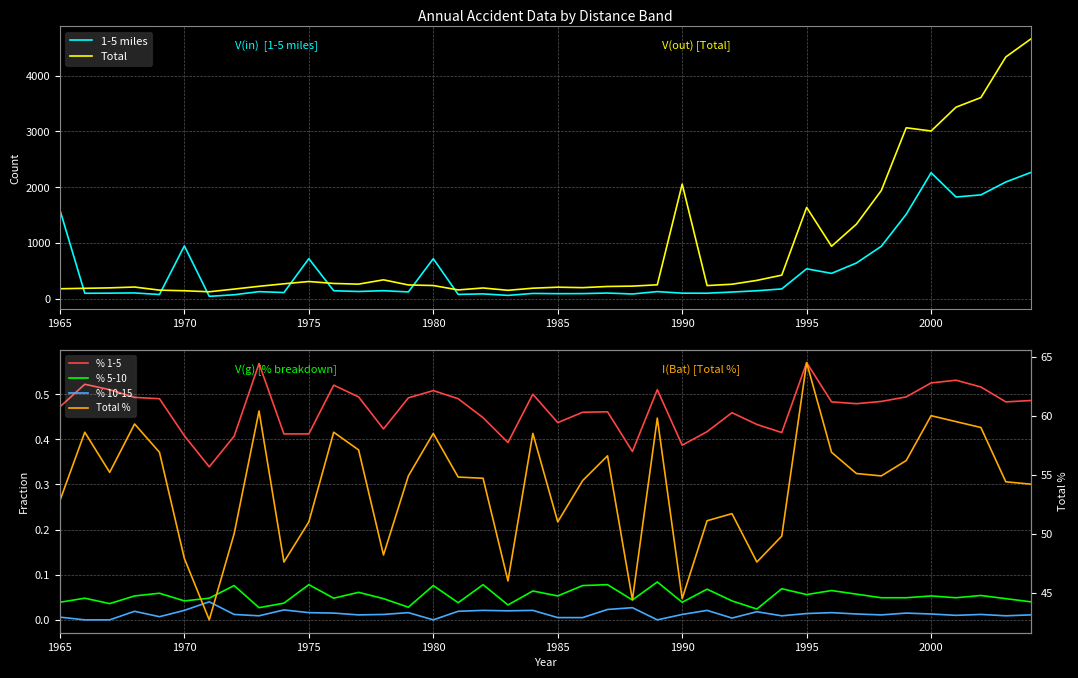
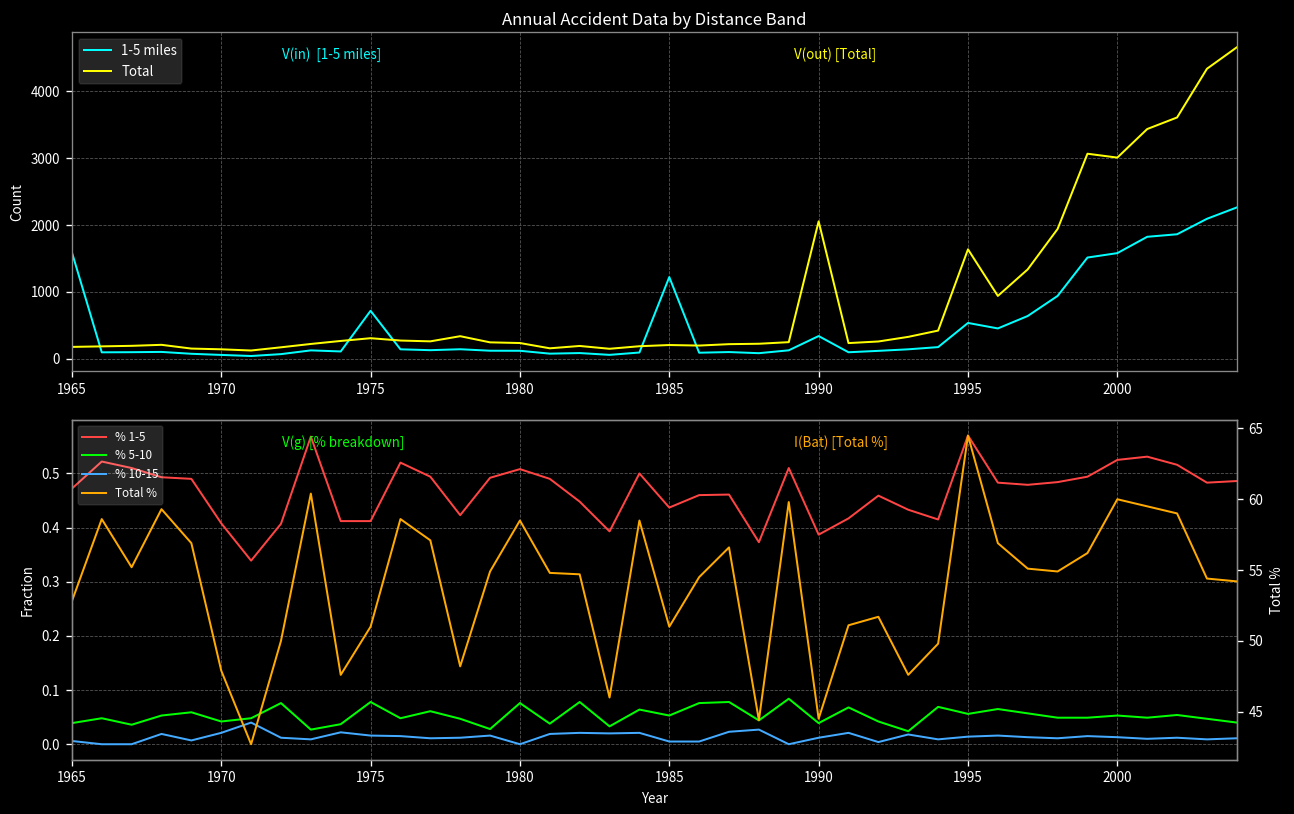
  {
    "Annual Accident Data by Distance Band": {
      "1-5 miles": {
        "1965": 1600,
-       "1970": 900,
+       "1970": 100,
        "1975": 700,
-       "1980": 700,
-       "1985": 100,
-       "1990": 100,
+       "1980": 100,
+       "1985": 1200,
+       "1990": 300,
        "1995": 500,
-       "2000": 2300
+       "2000": 1600
      },
      "Total": {
        "1965": 200,
        "1970": 100,
        "1975": 300,
        "1980": 200,
        "1985": 200,
        "1990": 2100,
        "1995": 1600,
        "2000": 3000
      }
    }
  }
